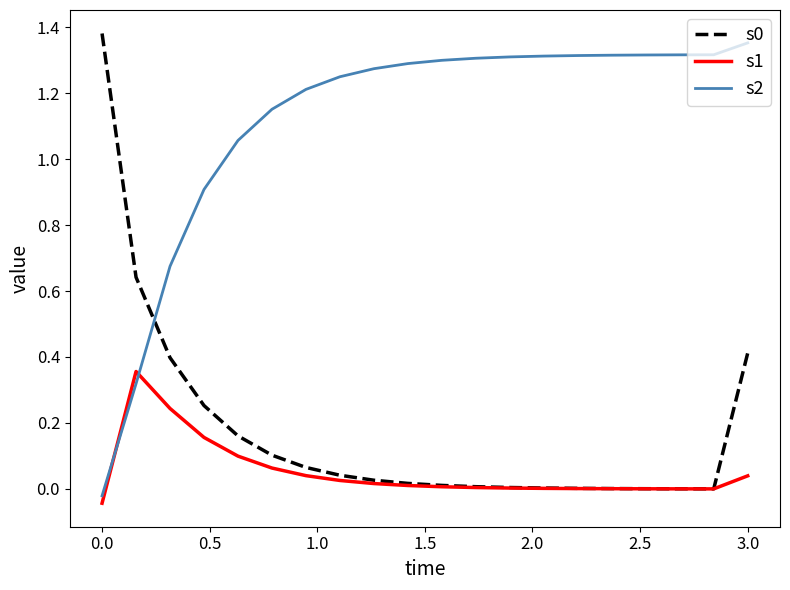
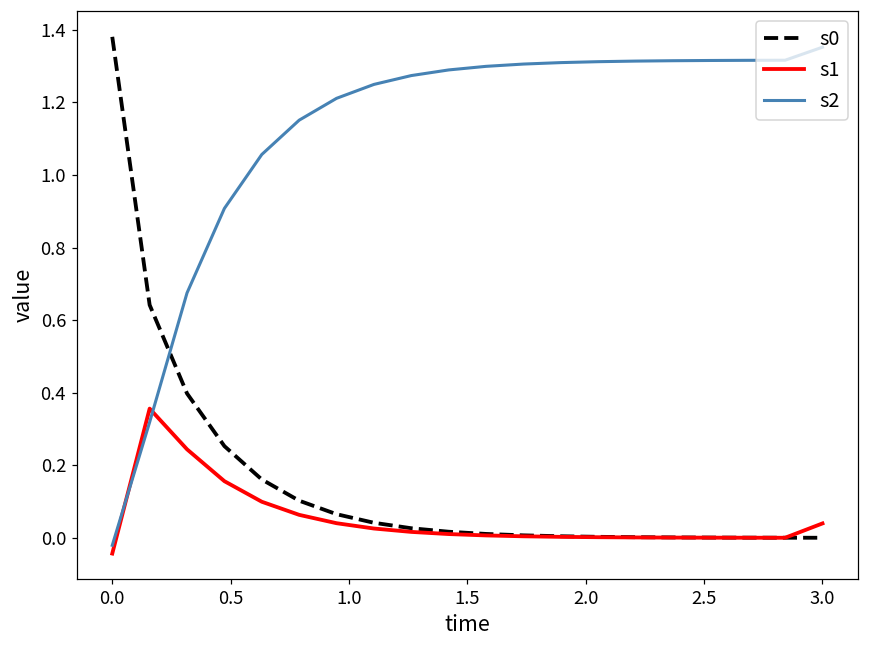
  {
    "s0": {
      "0.0": 1.38,
-     "3.0": 0.41
+     "3.0": 0.00
    },
    "s1": {
      "0.0": -0.04,
      "3.0": 0.04
    },
    "s2": {
      "0.0": -0.02
    }
  }
